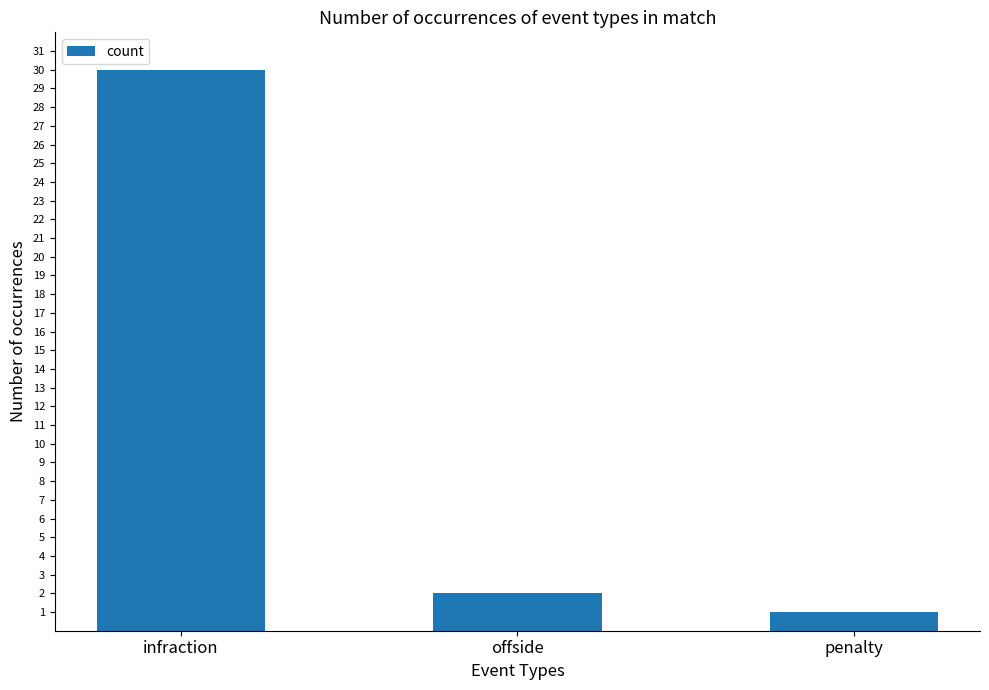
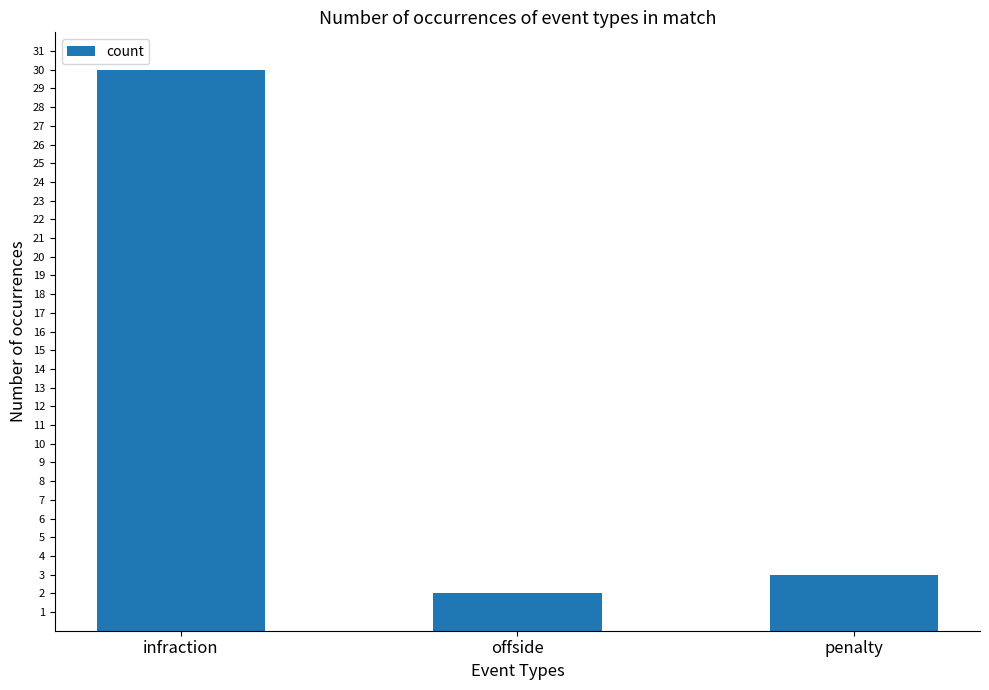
  {
    "infraction": 30,
    "offside": 2,
-   "penalty": 1
+   "penalty": 3
  }
